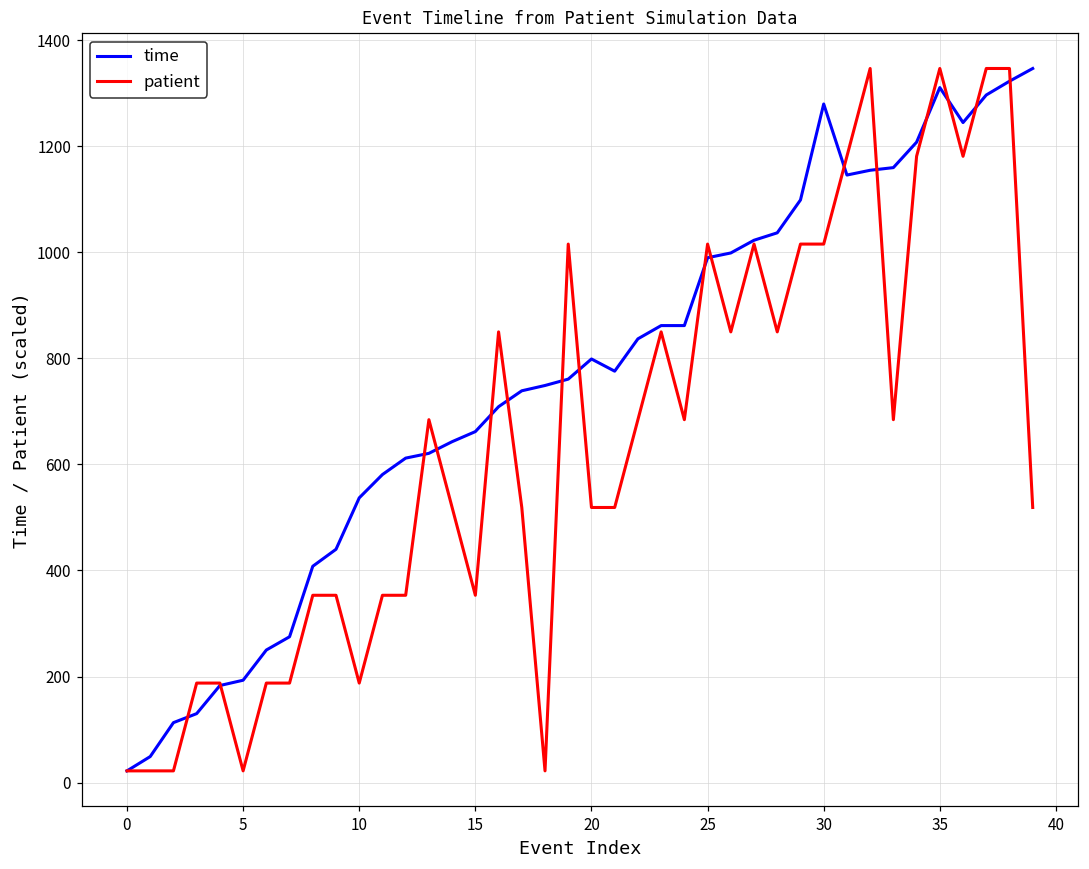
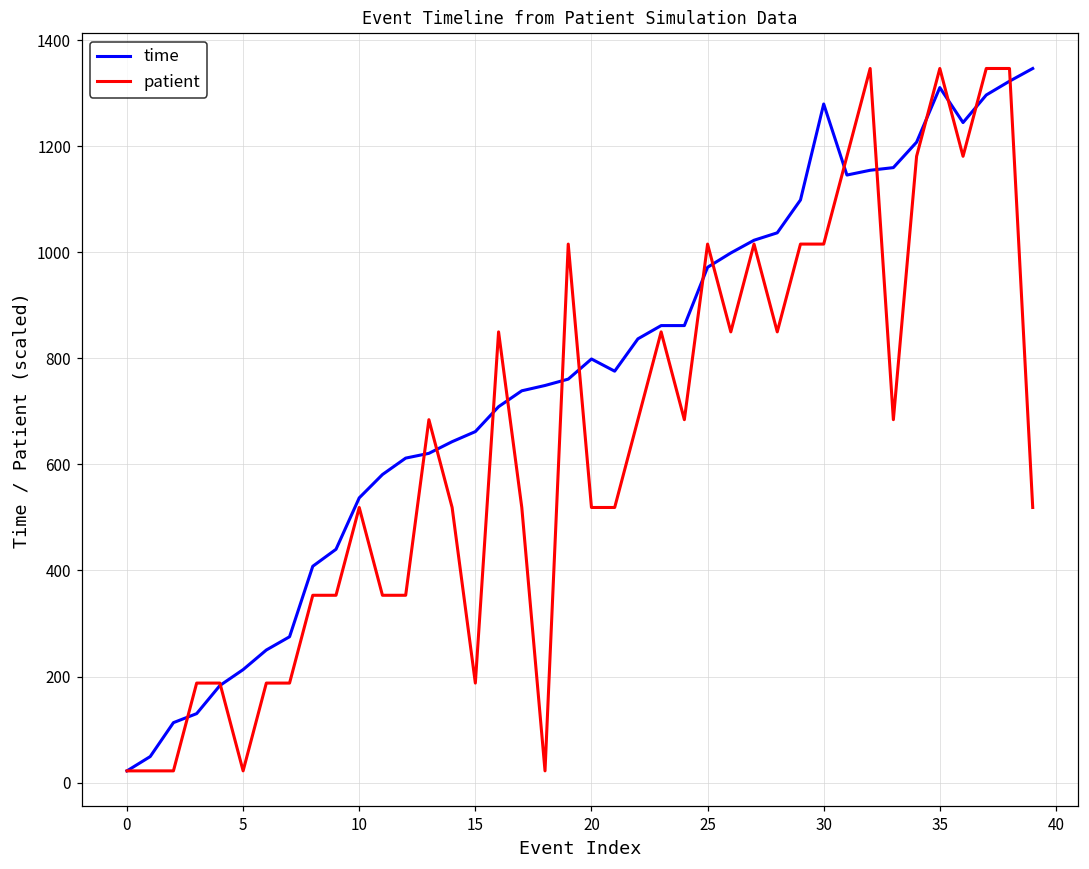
  {
    "time": {
-     "5": 190,
+     "5": 210,
      "10": 540,
      "15": 660,
      "20": 800,
-     "25": 990,
+     "25": 970,
      "30": 1280,
      "35": 1310
    },
    "patient": {
      "5": 20,
-     "10": 190,
-     "15": 350,
+     "10": 520,
+     "15": 190,
      "20": 520,
      "25": 1020,
      "30": 1020,
      "35": 1350
    }
  }
